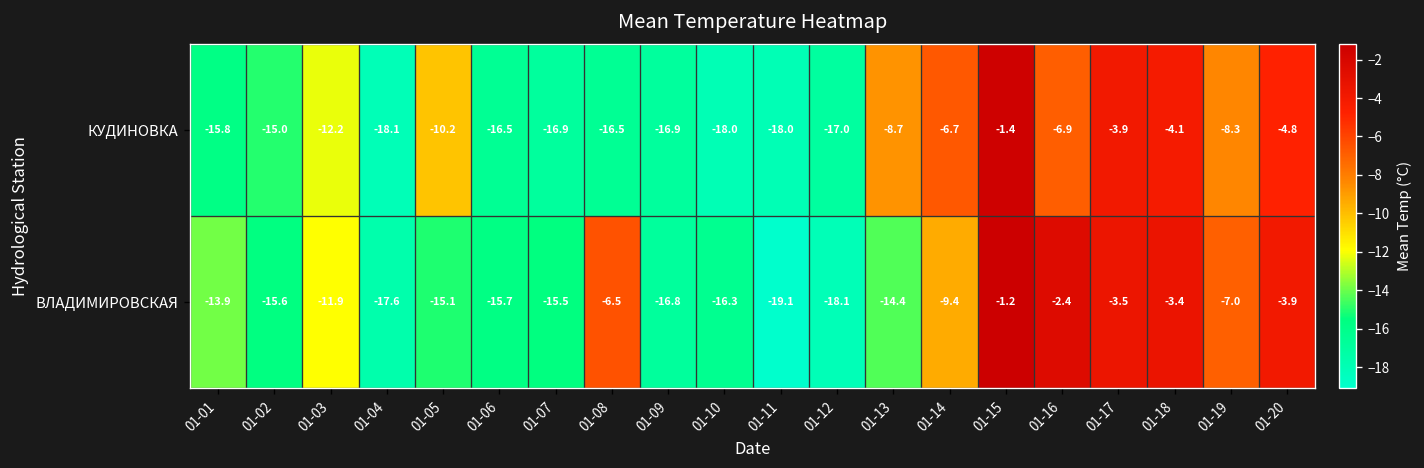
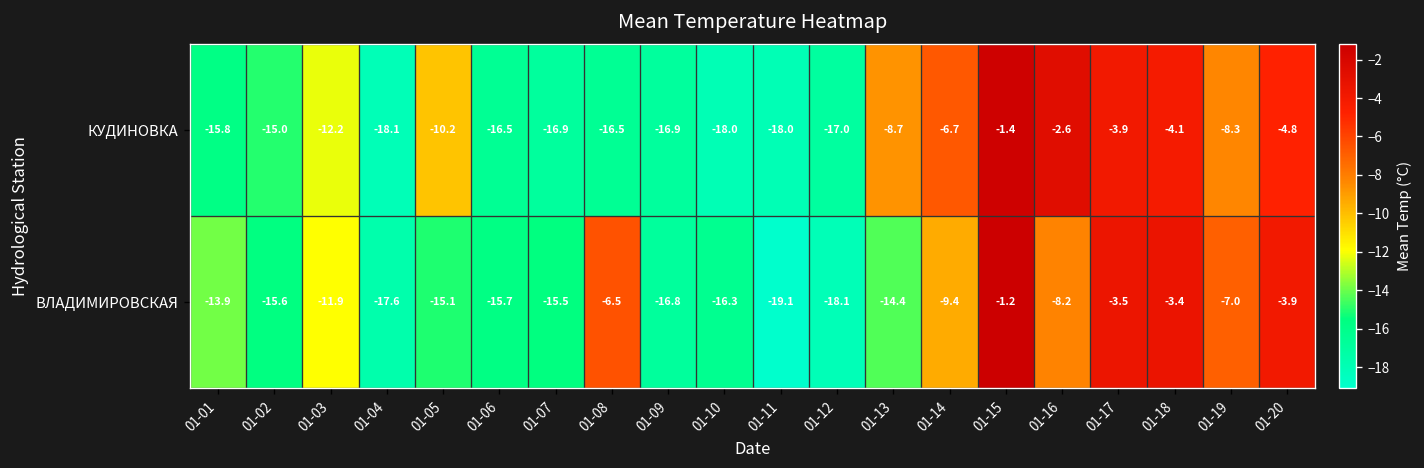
  {
    "КУДИНОВКА": {
      "01-01": -15.8,
      "01-02": -15.0,
      "01-03": -12.2,
      "01-04": -18.1,
      "01-05": -10.2,
      "01-06": -16.5,
      "01-07": -16.9,
      "01-08": -16.5,
      "01-09": -16.9,
      "01-10": -18.0,
      "01-11": -18.0,
      "01-12": -17.0,
      "01-13": -8.7,
      "01-14": -6.7,
      "01-15": -1.4,
-     "01-16": -6.9,
+     "01-16": -2.6,
      "01-17": -3.9,
      "01-18": -4.1,
      "01-19": -8.3,
      "01-20": -4.8
    },
    "ВЛАДИМИРОВСКАЯ": {
      "01-01": -13.9,
      "01-02": -15.6,
      "01-03": -11.9,
      "01-04": -17.6,
      "01-05": -15.1,
      "01-06": -15.7,
      "01-07": -15.5,
      "01-08": -6.5,
      "01-09": -16.8,
      "01-10": -16.3,
      "01-11": -19.1,
      "01-12": -18.1,
      "01-13": -14.4,
      "01-14": -9.4,
      "01-15": -1.2,
-     "01-16": -2.4,
+     "01-16": -8.2,
      "01-17": -3.5,
      "01-18": -3.4,
      "01-19": -7.0,
      "01-20": -3.9
    }
  }
